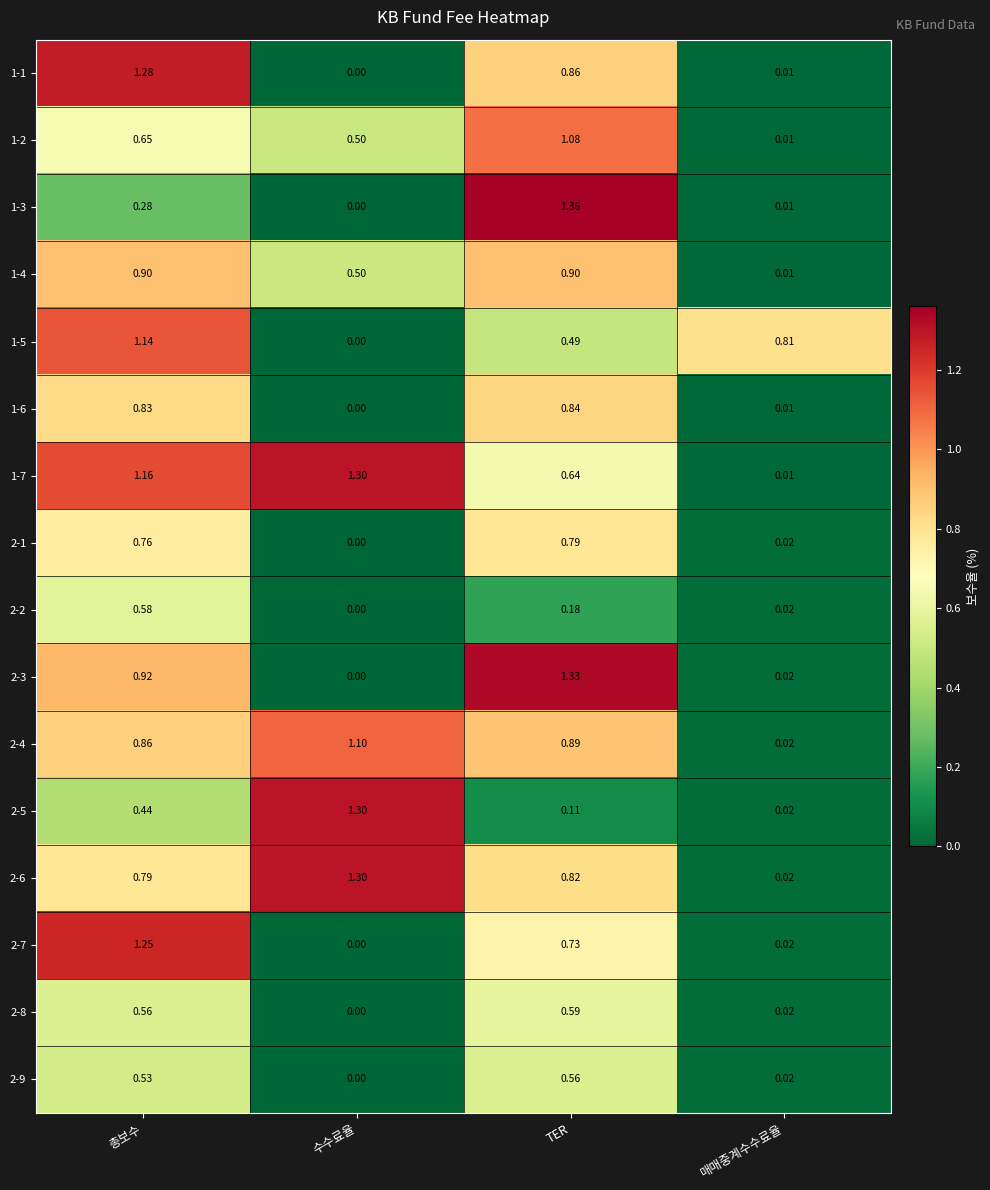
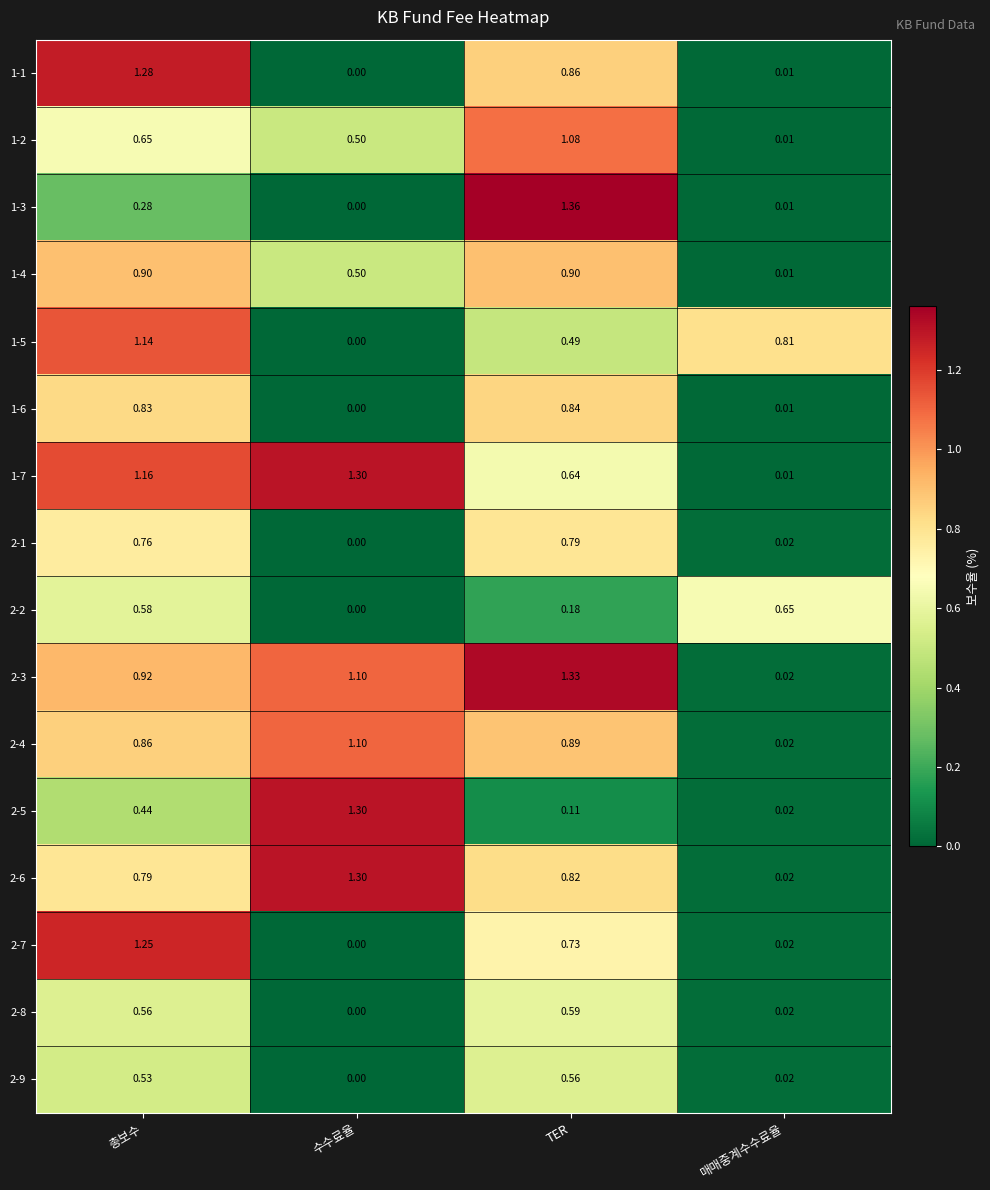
  {
    "1-1": {
      "총보수": 1.28,
      "수수료율": 0.00,
      "TER": 0.86,
      "매매중계수수료율": 0.01
    },
    "1-2": {
      "총보수": 0.65,
      "수수료율": 0.50,
      "TER": 1.08,
      "매매중계수수료율": 0.01
    },
    "1-3": {
      "총보수": 0.28,
      "수수료율": 0.00,
      "TER": 1.36,
      "매매중계수수료율": 0.01
    },
    "1-4": {
      "총보수": 0.90,
      "수수료율": 0.50,
      "TER": 0.90,
      "매매중계수수료율": 0.01
    },
    "1-5": {
      "총보수": 1.14,
      "수수료율": 0.00,
      "TER": 0.49,
      "매매중계수수료율": 0.81
    },
    "1-6": {
      "총보수": 0.83,
      "수수료율": 0.00,
      "TER": 0.84,
      "매매중계수수료율": 0.01
    },
    "1-7": {
      "총보수": 1.16,
      "수수료율": 1.30,
      "TER": 0.64,
      "매매중계수수료율": 0.01
    },
    "2-1": {
      "총보수": 0.76,
      "수수료율": 0.00,
      "TER": 0.79,
      "매매중계수수료율": 0.02
    },
    "2-2": {
      "총보수": 0.58,
      "수수료율": 0.00,
      "TER": 0.18,
-     "매매중계수수료율": 0.02
+     "매매중계수수료율": 0.65
    },
    "2-3": {
      "총보수": 0.92,
-     "수수료율": 0.00,
+     "수수료율": 1.10,
      "TER": 1.33,
      "매매중계수수료율": 0.02
    },
    "2-4": {
      "총보수": 0.86,
      "수수료율": 1.10,
      "TER": 0.89,
      "매매중계수수료율": 0.02
    },
    "2-5": {
      "총보수": 0.44,
      "수수료율": 1.30,
      "TER": 0.11,
      "매매중계수수료율": 0.02
    },
    "2-6": {
      "총보수": 0.79,
      "수수료율": 1.30,
      "TER": 0.82,
      "매매중계수수료율": 0.02
    },
    "2-7": {
      "총보수": 1.25,
      "수수료율": 0.00,
      "TER": 0.73,
      "매매중계수수료율": 0.02
    },
    "2-8": {
      "총보수": 0.56,
      "수수료율": 0.00,
      "TER": 0.59,
      "매매중계수수료율": 0.02
    },
    "2-9": {
      "총보수": 0.53,
      "수수료율": 0.00,
      "TER": 0.56,
      "매매중계수수료율": 0.02
    }
  }
